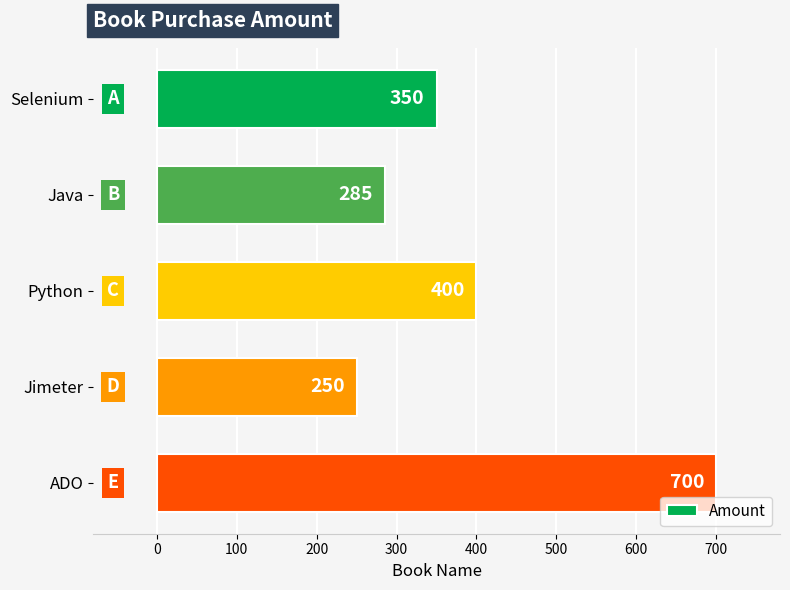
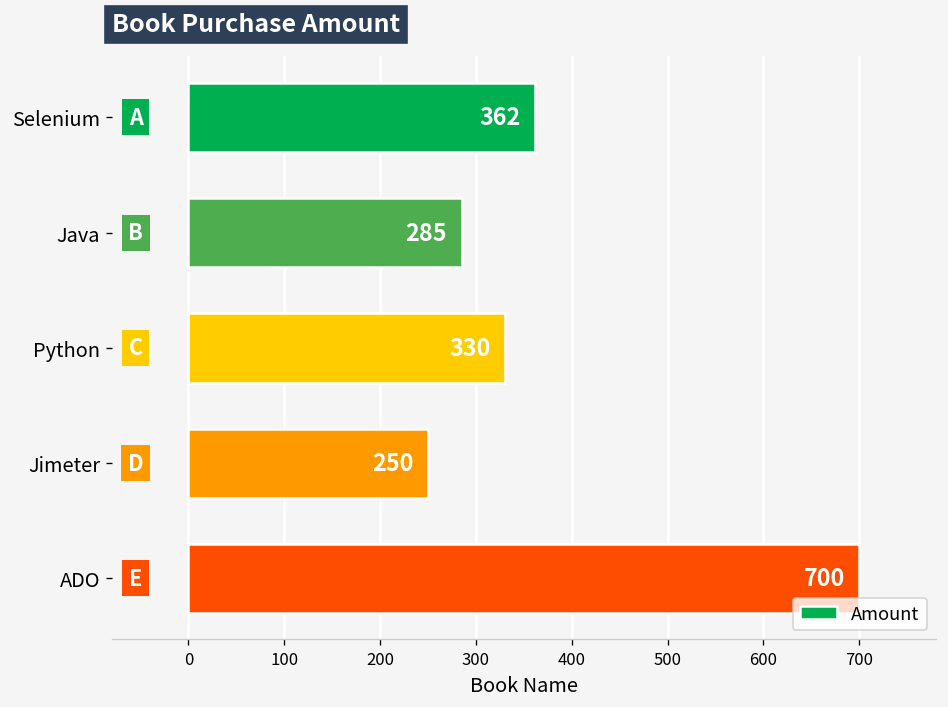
  {
-   "Selenium": 350,
+   "Selenium": 362,
    "Java": 285,
-   "Python": 400,
+   "Python": 330,
    "Jimeter": 250,
    "ADO": 700
  }
